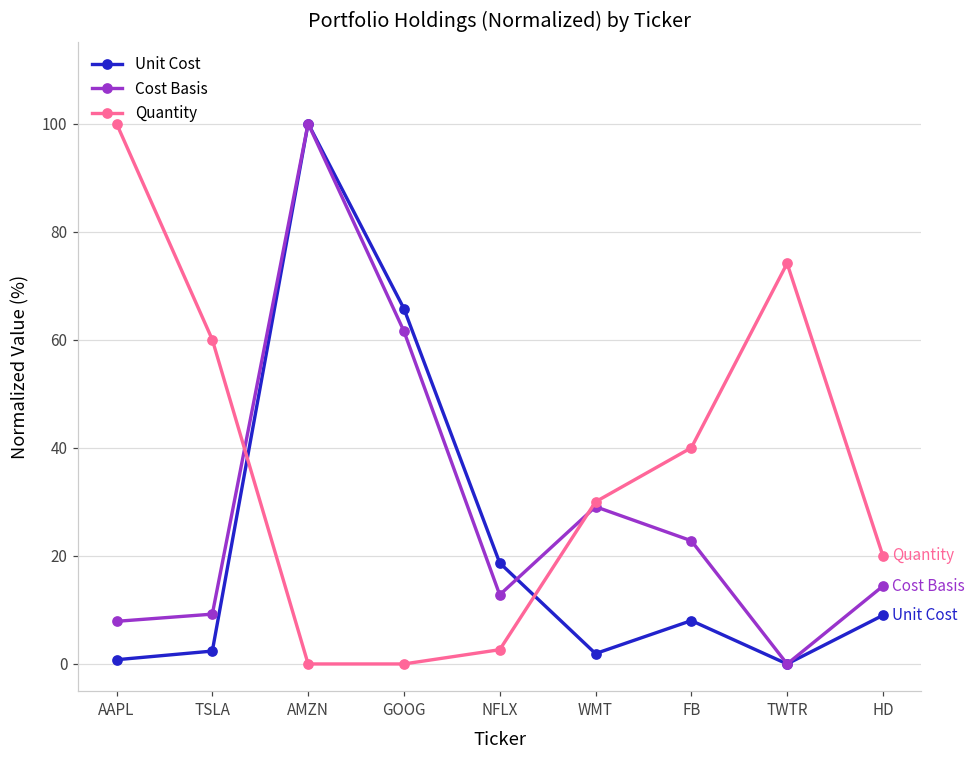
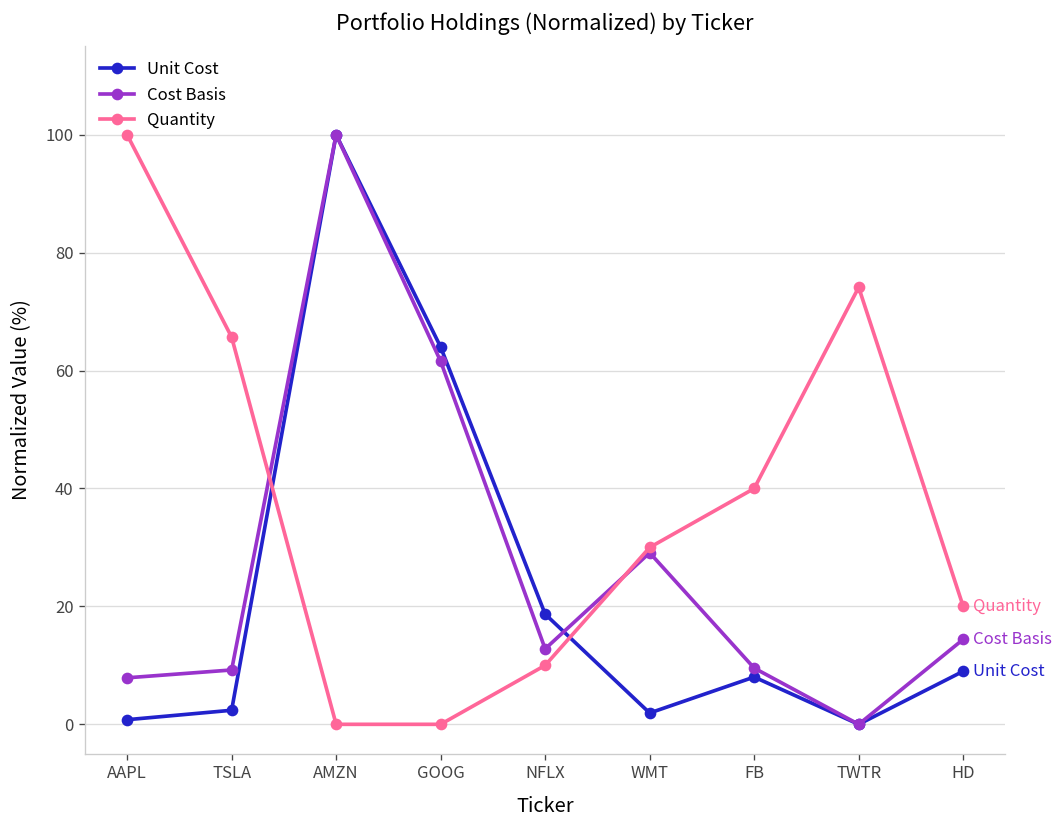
  {
    "Unit Cost": {
      "AAPL": 1,
      "TSLA": 2,
-     "GOOG": 66,
+     "GOOG": 64,
      "NFLX": 19,
      "WMT": 2,
      "FB": 8,
      "HD": 9
    },
    "Cost Basis": {
      "AAPL": 8,
      "TSLA": 9,
      "GOOG": 62,
      "NFLX": 13,
      "WMT": 29,
-     "FB": 23,
+     "FB": 10,
      "HD": 14
    },
    "Quantity": {
      "AAPL": 100,
-     "TSLA": 60,
+     "TSLA": 66,
      "AMZN": 0,
      "GOOG": 0,
-     "NFLX": 3,
+     "NFLX": 10,
      "WMT": 30,
      "FB": 40,
      "TWTR": 74,
      "HD": 20
    }
  }
